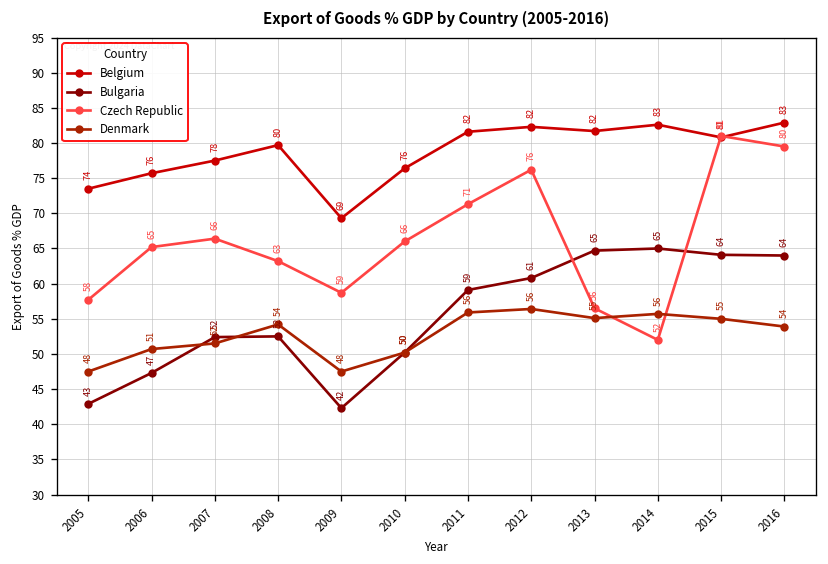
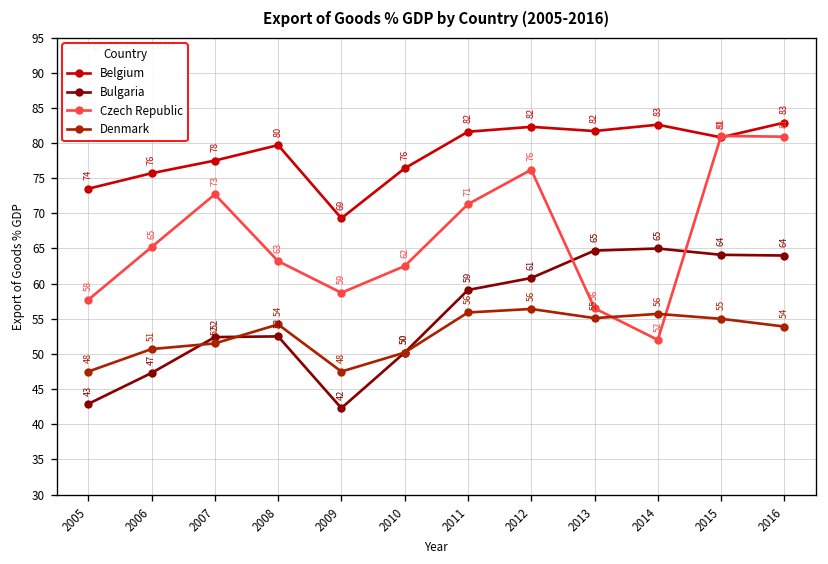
  {
    "Czech Republic": {
      "2005": 58,
      "2006": 65,
-     "2007": 66,
+     "2007": 73,
      "2008": 63,
      "2009": 59,
-     "2010": 66,
+     "2010": 62,
      "2011": 71,
      "2012": 76,
      "2013": 56,
      "2014": 52,
-     "2016": 80
+     "2016": 81
    }
  }
